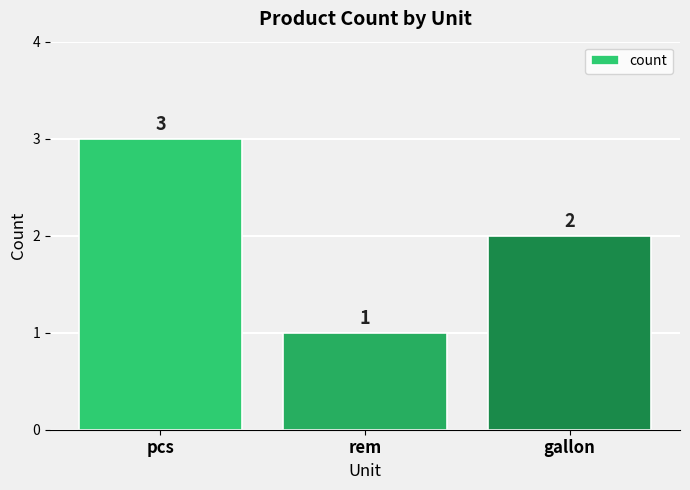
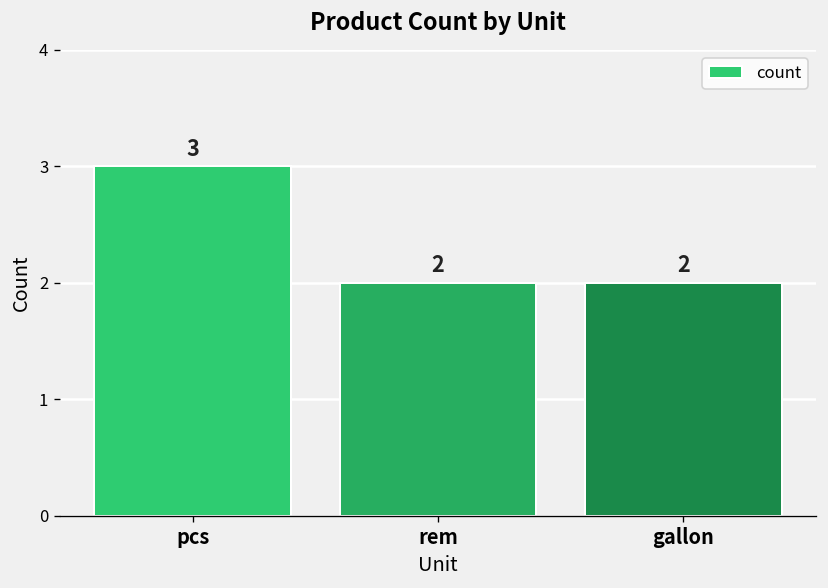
  {
    "pcs": 3,
-   "rem": 1,
+   "rem": 2,
    "gallon": 2
  }
